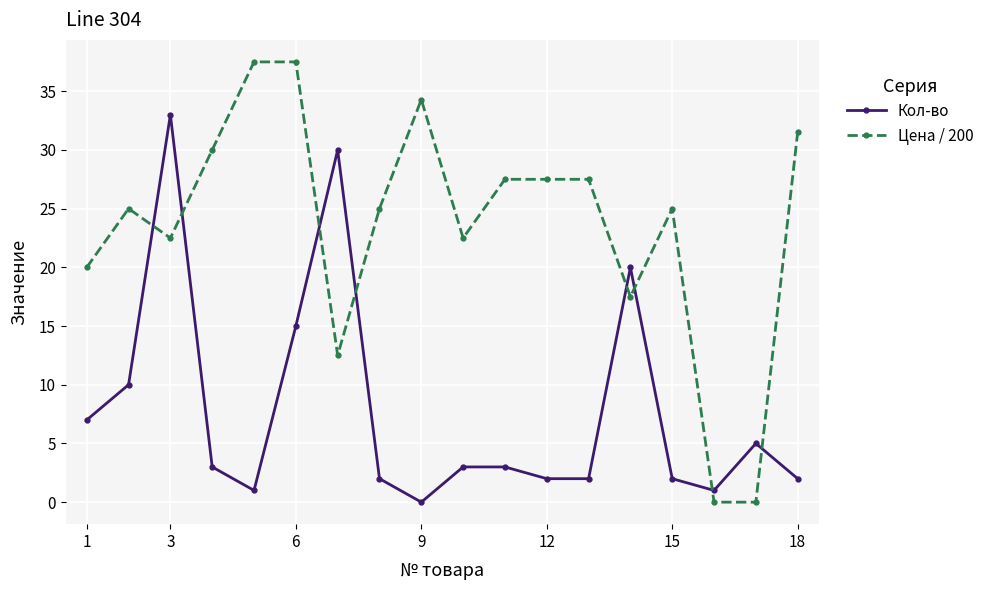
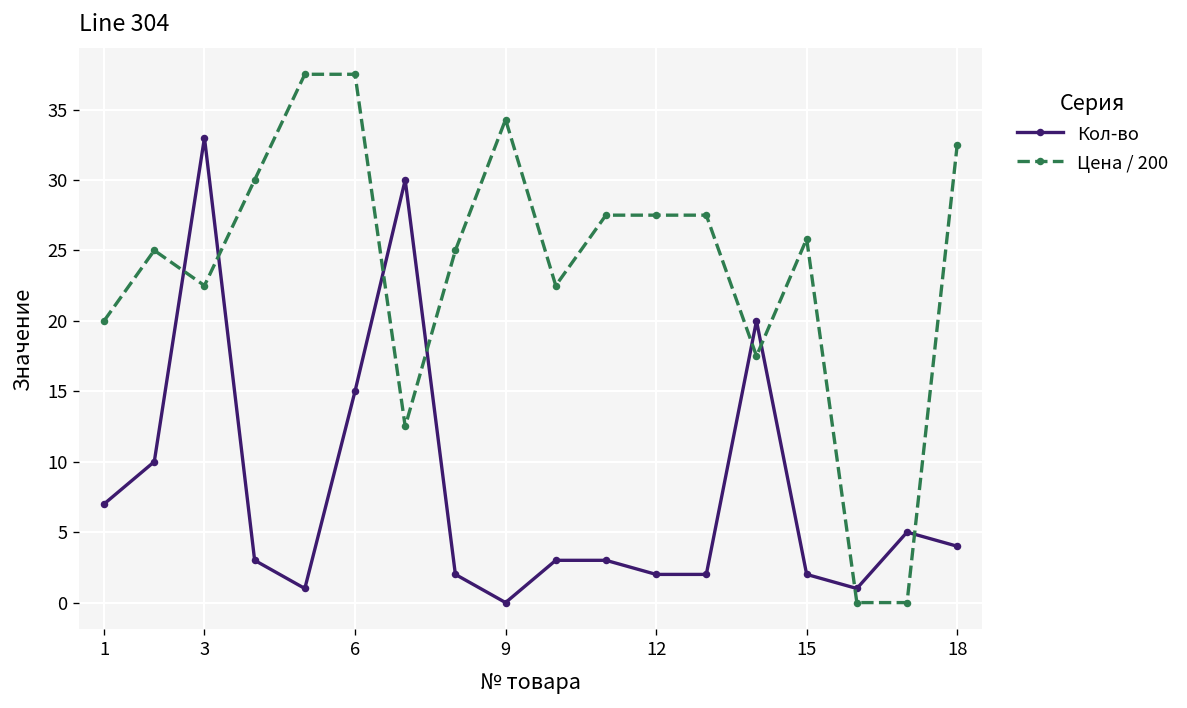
  {
    "Кол-во": {
      "1": 7,
      "3": 33,
      "6": 15,
      "9": 0,
      "12": 2,
      "15": 2,
-     "18": 2
+     "18": 4
    },
    "Цена / 200": {
      "1": 20.0,
      "3": 22.5,
      "6": 37.5,
      "9": 34.3,
      "12": 27.5,
-     "15": 25.0,
-     "18": 31.5
+     "15": 25.8,
+     "18": 32.5
    }
  }
